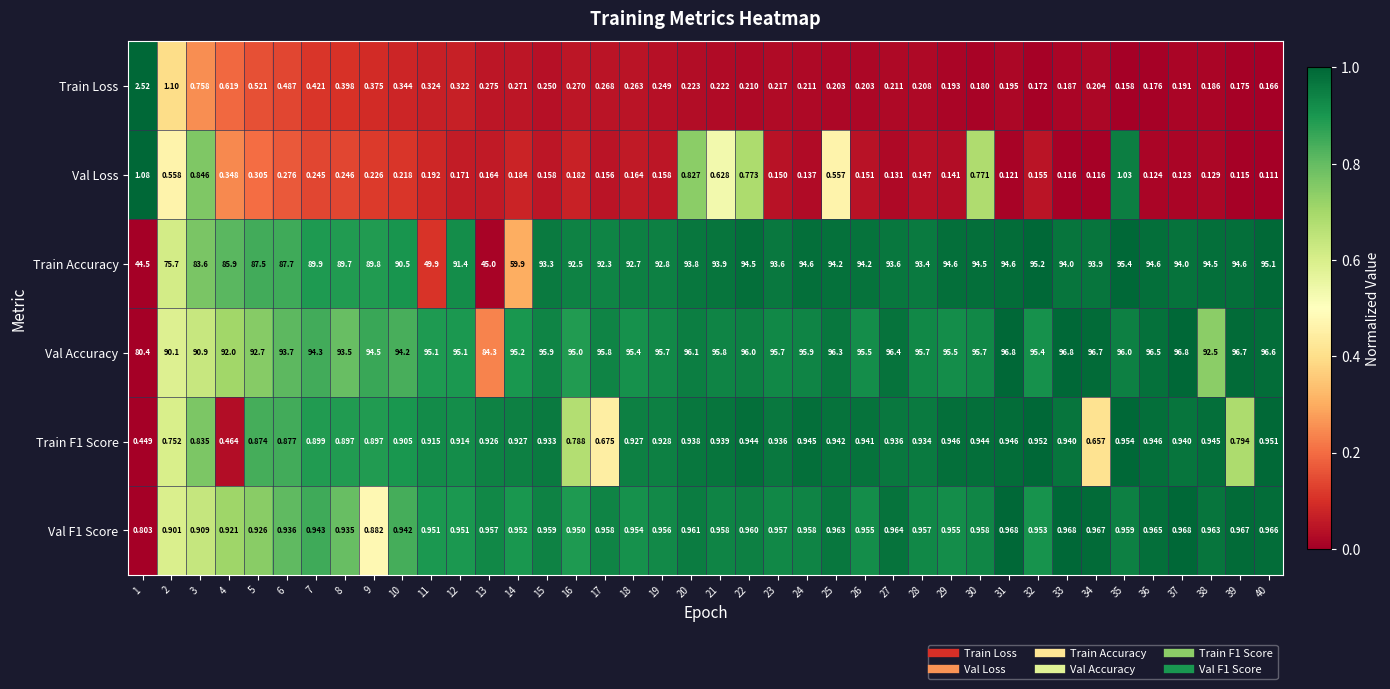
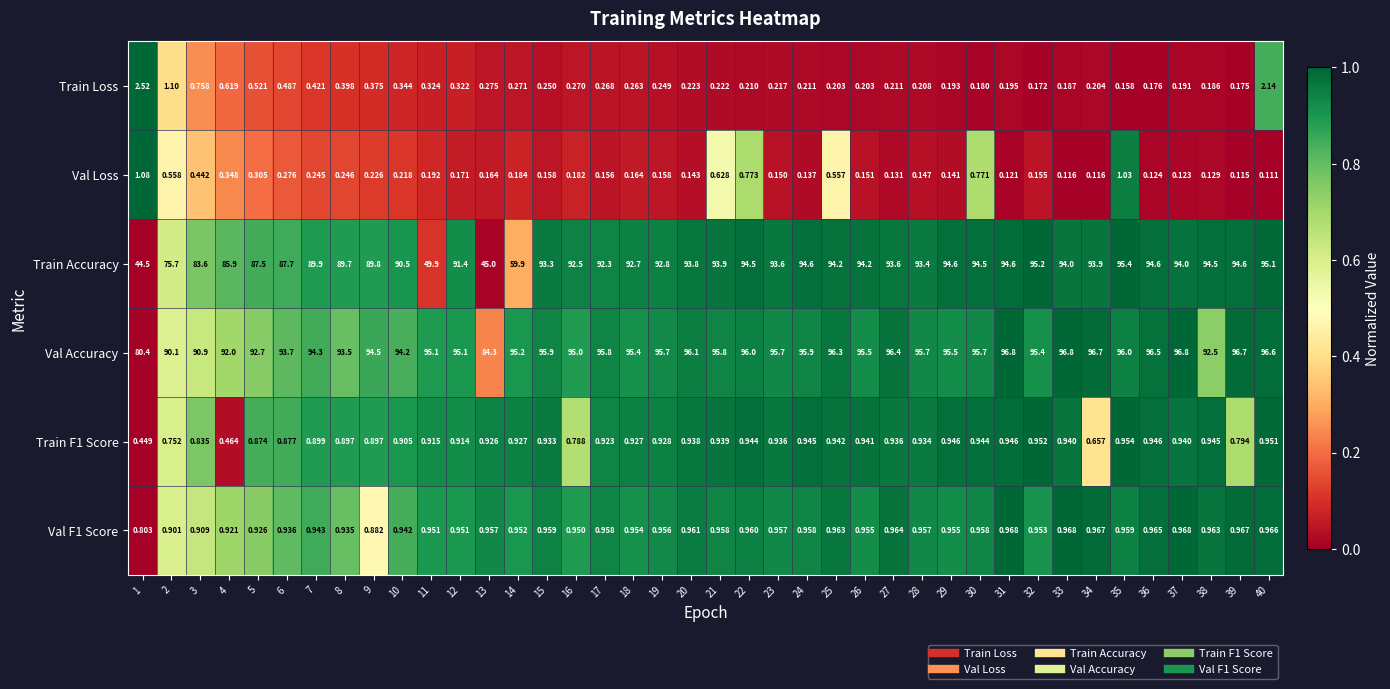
  {
    "Train Loss": {
      "1": 2.52,
      "2": 1.10,
      "3": 0.758,
      "4": 0.619,
      "5": 0.521,
      "6": 0.487,
      "7": 0.421,
      "8": 0.398,
      "9": 0.375,
      "10": 0.344,
      "11": 0.324,
      "12": 0.322,
      "13": 0.275,
      "14": 0.271,
      "15": 0.250,
      "16": 0.270,
      "17": 0.268,
      "18": 0.263,
      "19": 0.249,
      "20": 0.223,
      "21": 0.222,
      "22": 0.210,
      "23": 0.217,
      "24": 0.211,
      "25": 0.203,
      "26": 0.203,
      "27": 0.211,
      "28": 0.208,
      "29": 0.193,
      "30": 0.180,
      "31": 0.195,
      "32": 0.172,
      "33": 0.187,
      "34": 0.204,
      "35": 0.158,
      "36": 0.176,
      "37": 0.191,
      "38": 0.186,
      "39": 0.175,
-     "40": 0.166
+     "40": 2.14
    },
    "Val Loss": {
      "1": 1.08,
      "2": 0.558,
-     "3": 0.846,
+     "3": 0.442,
      "4": 0.348,
      "5": 0.305,
      "6": 0.276,
      "7": 0.245,
      "8": 0.246,
      "9": 0.226,
      "10": 0.218,
      "11": 0.192,
      "12": 0.171,
      "13": 0.164,
      "14": 0.184,
      "15": 0.158,
      "16": 0.182,
      "17": 0.156,
      "18": 0.164,
      "19": 0.158,
-     "20": 0.827,
+     "20": 0.143,
      "21": 0.628,
      "22": 0.773,
      "23": 0.150,
      "24": 0.137,
      "25": 0.557,
      "26": 0.151,
      "27": 0.131,
      "28": 0.147,
      "29": 0.141,
      "30": 0.771,
      "31": 0.121,
      "32": 0.155,
      "33": 0.116,
      "34": 0.116,
      "35": 1.03,
      "36": 0.124,
      "37": 0.123,
      "38": 0.129,
      "39": 0.115,
      "40": 0.111
    },
    "Train F1 Score": {
      "1": 0.449,
      "2": 0.752,
      "3": 0.835,
      "4": 0.464,
      "5": 0.874,
      "6": 0.877,
      "7": 0.899,
      "8": 0.897,
      "9": 0.897,
      "10": 0.905,
      "11": 0.915,
      "12": 0.914,
      "13": 0.926,
      "14": 0.927,
      "15": 0.933,
      "16": 0.788,
-     "17": 0.675,
+     "17": 0.923,
      "18": 0.927,
      "19": 0.928,
      "20": 0.938,
      "21": 0.939,
      "22": 0.944,
      "23": 0.936,
      "24": 0.945,
      "25": 0.942,
      "26": 0.941,
      "27": 0.936,
      "28": 0.934,
      "29": 0.946,
      "30": 0.944,
      "31": 0.946,
      "32": 0.952,
      "33": 0.940,
      "34": 0.657,
      "35": 0.954,
      "36": 0.946,
      "37": 0.940,
      "38": 0.945,
      "39": 0.794,
      "40": 0.951
    }
  }
